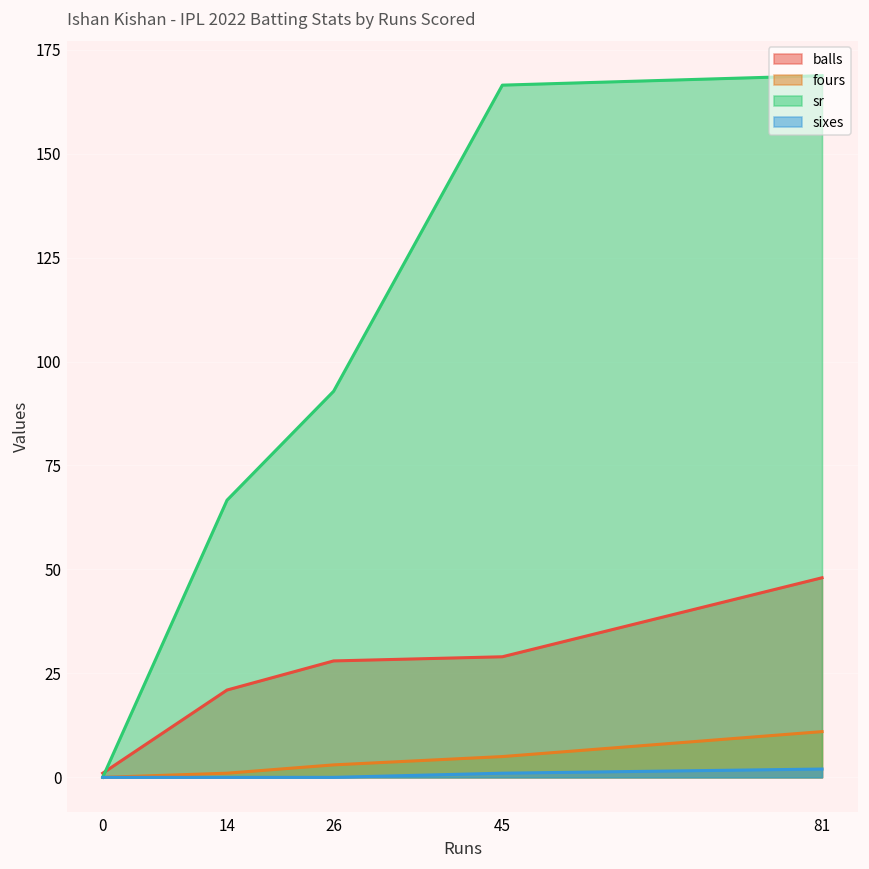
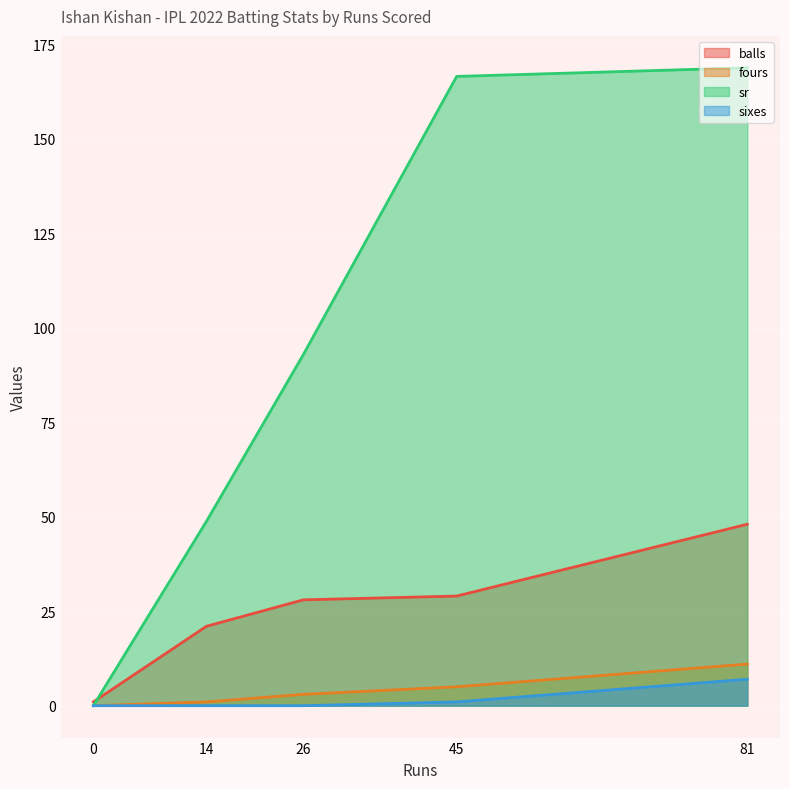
  {
    "sr": {
-     "14": 67,
+     "14": 49,
      "26": 93,
      "45": 166
    },
    "sixes": {
      "14": 0,
      "26": 0,
      "45": 1,
-     "81": 2
+     "81": 7
    }
  }
